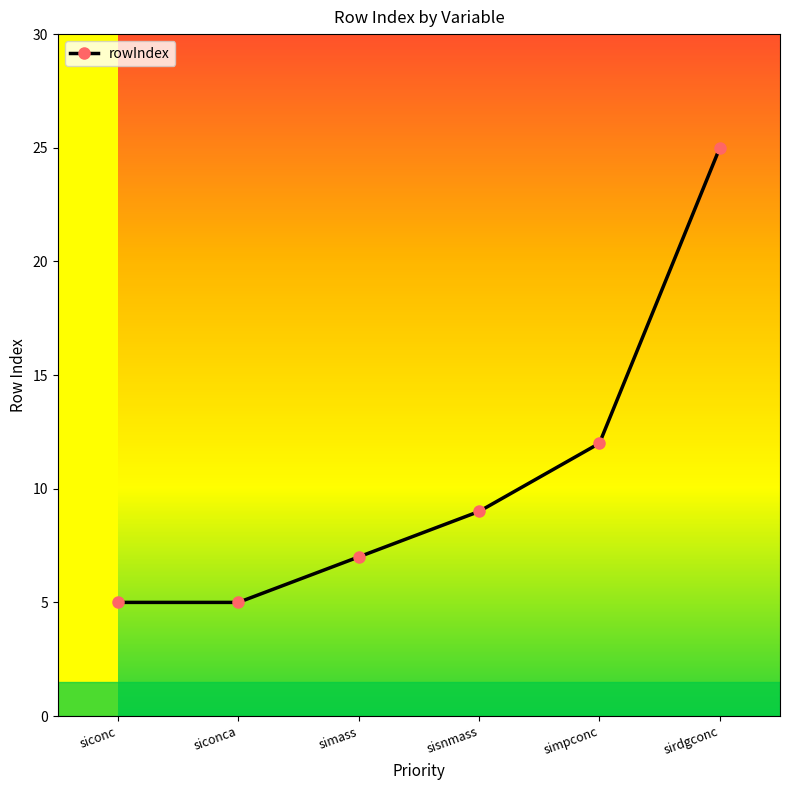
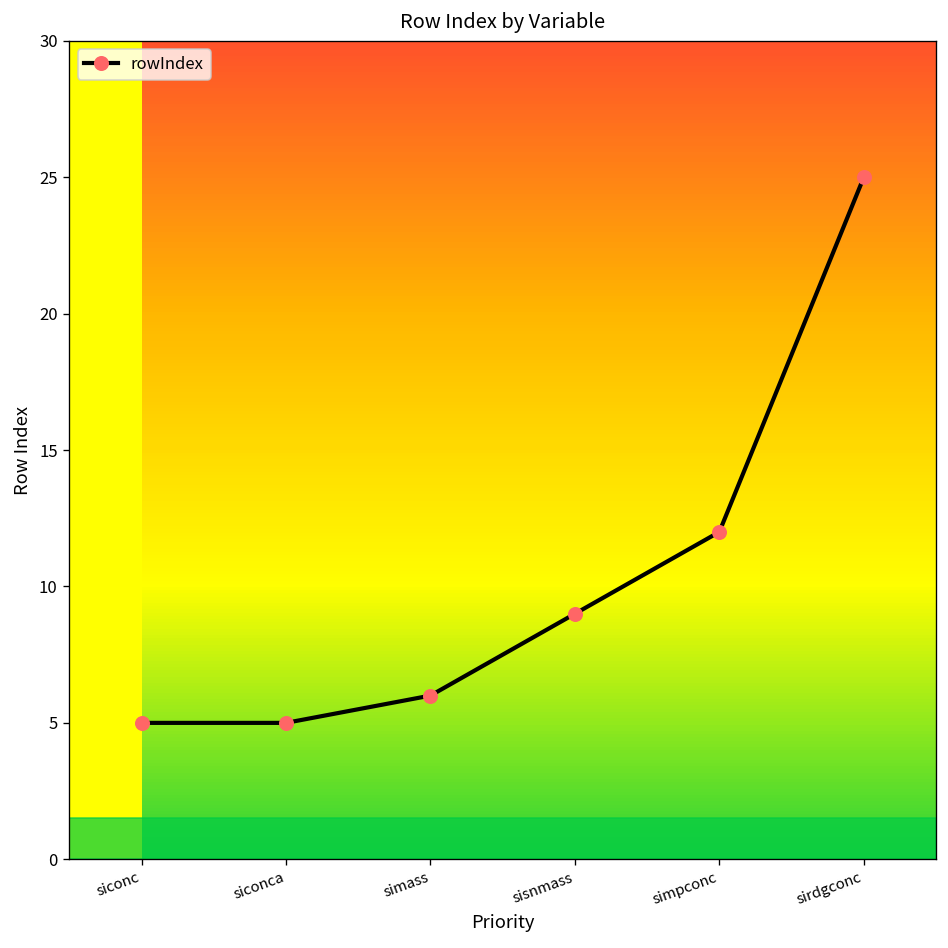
  {
    "siconc": 5,
    "siconca": 5,
-   "simass": 7,
+   "simass": 6,
    "sisnmass": 9,
    "simpconc": 12,
    "sirdgconc": 25
  }
